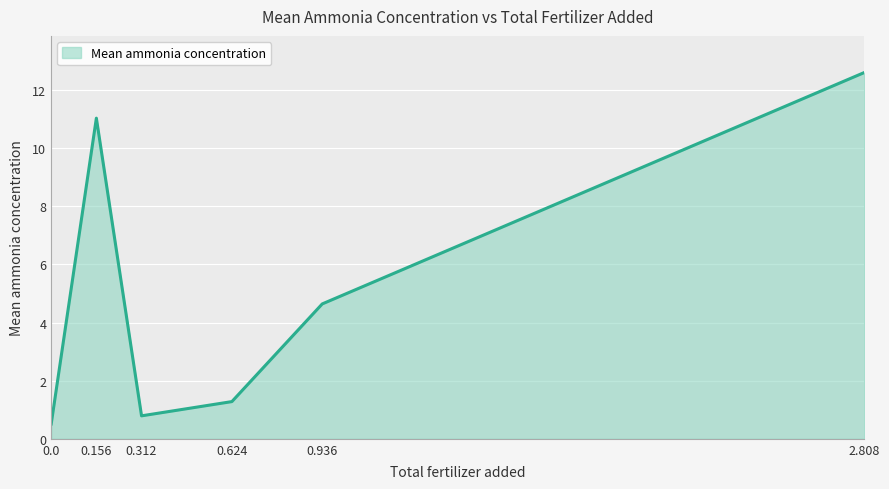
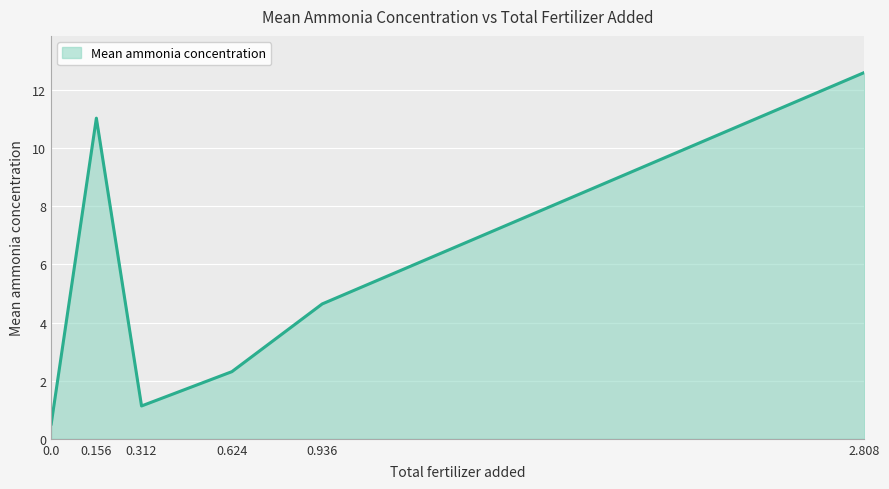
  {
    "0.0": 0.5,
    "0.156": 11.0,
-   "0.312": 0.8,
-   "0.624": 1.3,
+   "0.312": 1.1,
+   "0.624": 2.3,
    "0.936": 4.6,
    "2.808": 12.6
  }
